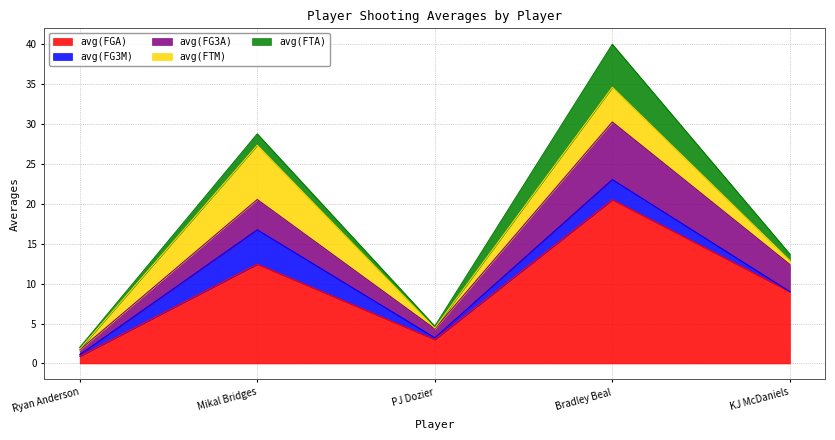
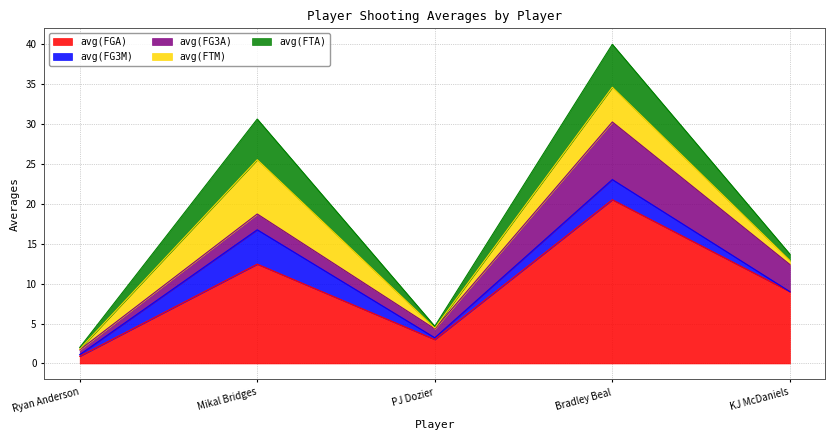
  {
    "avg(FGA)": {
      "Mikal Bridges": 12,
      "Bradley Beal": 21
    },
    "avg(FG3M)": {
      "Mikal Bridges": 4,
      "Bradley Beal": 3
    },
    "avg(FG3A)": {
-     "Mikal Bridges": 4,
+     "Mikal Bridges": 2,
      "Bradley Beal": 7,
      "KJ McDaniels": 3
    },
    "avg(FTM)": {
      "Mikal Bridges": 7,
      "Bradley Beal": 4,
      "KJ McDaniels": 1
    },
    "avg(FTA)": {
-     "Mikal Bridges": 1,
+     "Mikal Bridges": 5,
      "Bradley Beal": 5,
      "KJ McDaniels": 1
    }
  }
